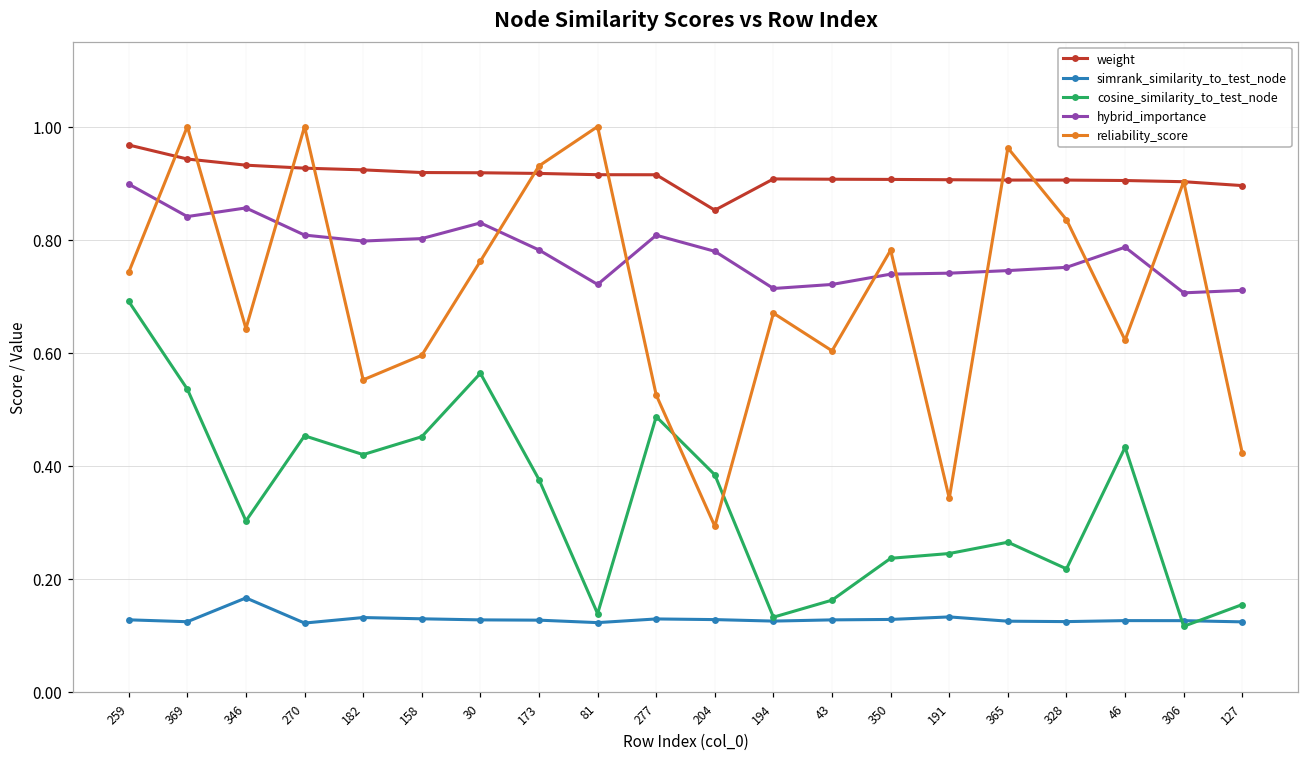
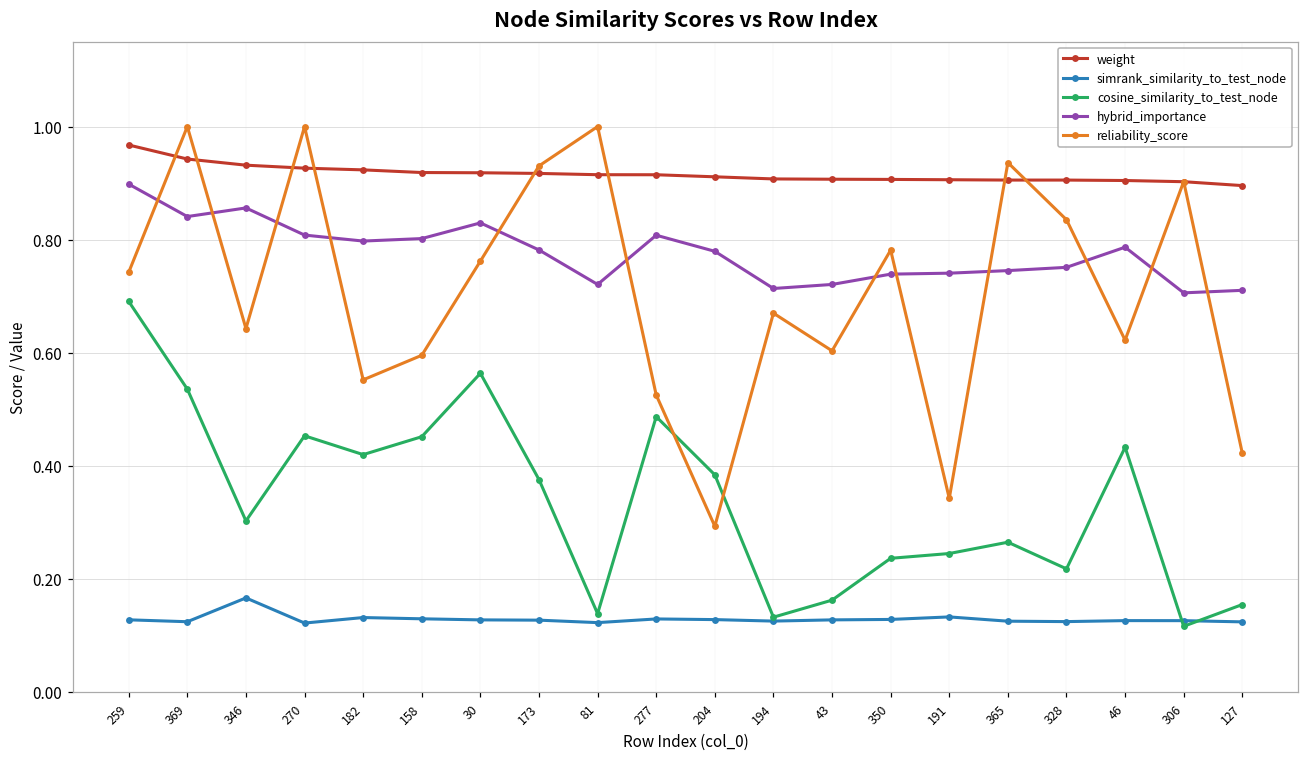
  {
    "weight": {
      "259": 0.97,
      "369": 0.94,
      "346": 0.93,
      "270": 0.93,
      "182": 0.92,
      "158": 0.92,
      "30": 0.92,
      "173": 0.92,
      "81": 0.91,
      "277": 0.91,
-     "204": 0.85,
+     "204": 0.91,
      "194": 0.91,
      "43": 0.91,
      "350": 0.91,
      "191": 0.91,
      "365": 0.91,
      "328": 0.91,
      "46": 0.90,
      "127": 0.90
    },
    "simrank_similarity_to_test_node": {
      "259": 0.13,
      "369": 0.12,
      "346": 0.17,
      "270": 0.12,
      "182": 0.13,
      "158": 0.13,
      "30": 0.13,
      "173": 0.13,
      "81": 0.12,
      "277": 0.13,
      "204": 0.13,
      "194": 0.13,
      "43": 0.13,
      "350": 0.13,
      "191": 0.13,
      "365": 0.13,
      "328": 0.12,
      "46": 0.13,
      "306": 0.13,
      "127": 0.12
    },
    "cosine_similarity_to_test_node": {
      "259": 0.69,
      "369": 0.54,
      "346": 0.30,
      "270": 0.45,
      "182": 0.42,
      "158": 0.45,
      "30": 0.56,
      "173": 0.38,
      "81": 0.14,
      "277": 0.49,
      "204": 0.38,
      "194": 0.13,
      "43": 0.16,
      "350": 0.24,
      "191": 0.24,
      "365": 0.26,
      "328": 0.22,
      "46": 0.43,
      "306": 0.12,
      "127": 0.15
    },
    "hybrid_importance": {
      "259": 0.90,
      "369": 0.84,
      "346": 0.86,
      "270": 0.81,
      "182": 0.80,
      "158": 0.80,
      "30": 0.83,
      "173": 0.78,
      "81": 0.72,
      "277": 0.81,
      "204": 0.78,
      "194": 0.71,
      "43": 0.72,
      "350": 0.74,
      "191": 0.74,
      "365": 0.75,
      "328": 0.75,
      "46": 0.79,
      "306": 0.71,
      "127": 0.71
    },
    "reliability_score": {
      "259": 0.74,
      "369": 1.00,
      "346": 0.64,
      "270": 1.00,
      "182": 0.55,
      "158": 0.60,
      "30": 0.76,
      "173": 0.93,
      "81": 1.00,
      "277": 0.53,
      "204": 0.29,
      "194": 0.67,
      "43": 0.60,
      "350": 0.78,
      "191": 0.34,
-     "365": 0.96,
+     "365": 0.94,
      "328": 0.84,
      "46": 0.62,
      "127": 0.42
    }
  }
